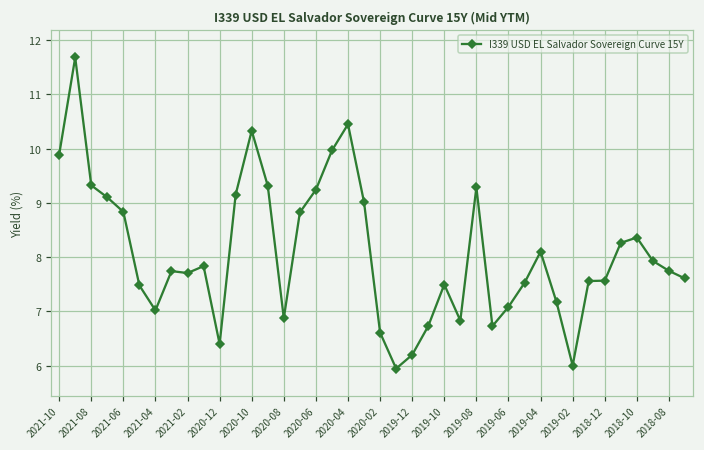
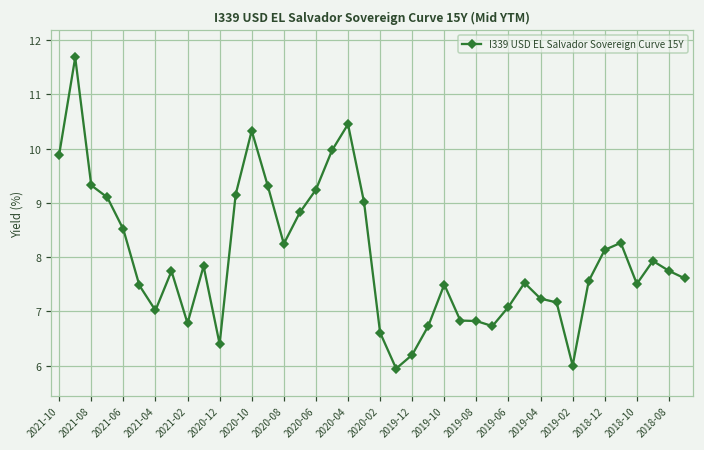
  {
    "2021-10": 9.9,
    "2021-08": 9.3,
-   "2021-06": 8.8,
+   "2021-06": 8.5,
    "2021-04": 7.0,
-   "2021-02": 7.7,
+   "2021-02": 6.8,
    "2020-12": 6.4,
    "2020-10": 10.3,
-   "2020-08": 6.9,
+   "2020-08": 8.2,
    "2020-06": 9.2,
    "2020-04": 10.5,
    "2020-02": 6.6,
    "2019-12": 6.2,
    "2019-10": 7.5,
-   "2019-08": 9.3,
+   "2019-08": 6.8,
    "2019-06": 7.1,
-   "2019-04": 8.1,
+   "2019-04": 7.2,
    "2019-02": 6.0,
-   "2018-12": 7.6,
-   "2018-10": 8.4,
+   "2018-12": 8.1,
+   "2018-10": 7.5,
    "2018-08": 7.7
  }
